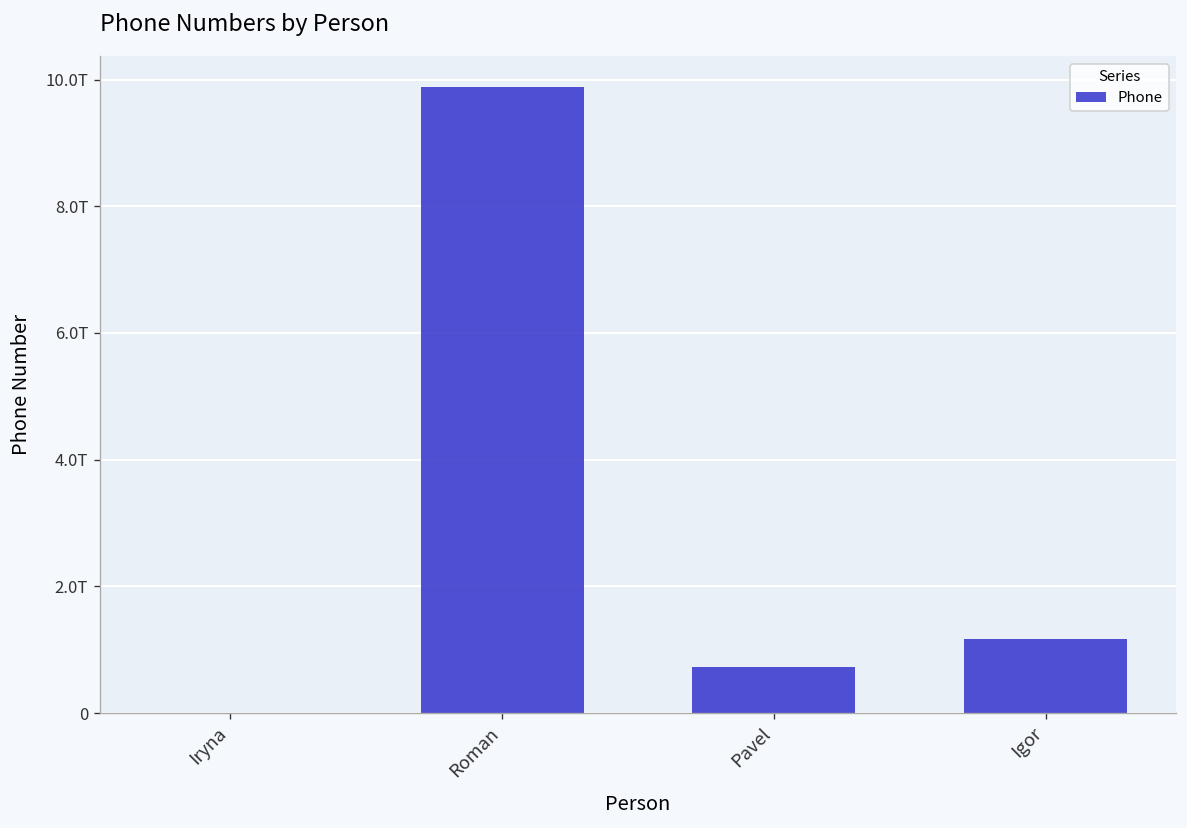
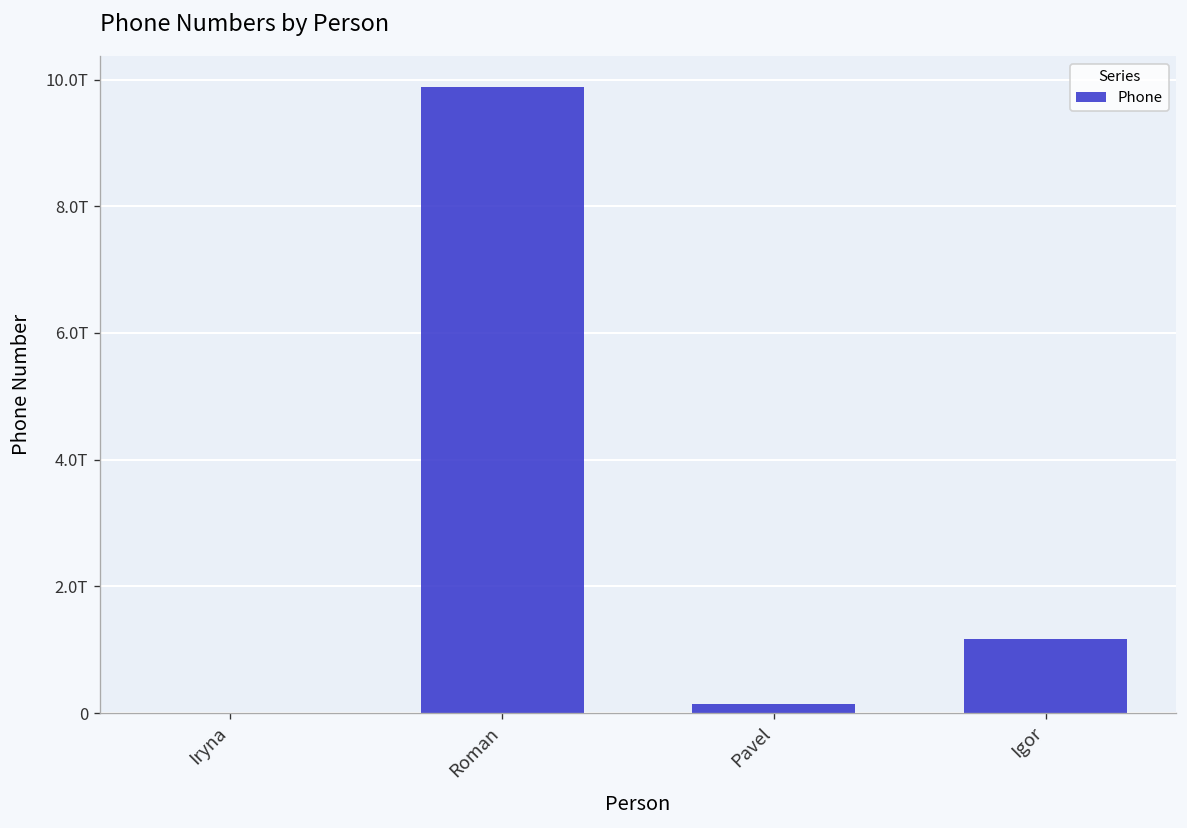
  {
    "Roman": "9.9T",
-   "Pavel": "0.7T",
+   "Pavel": "0.1T",
    "Igor": "1.2T"
  }
